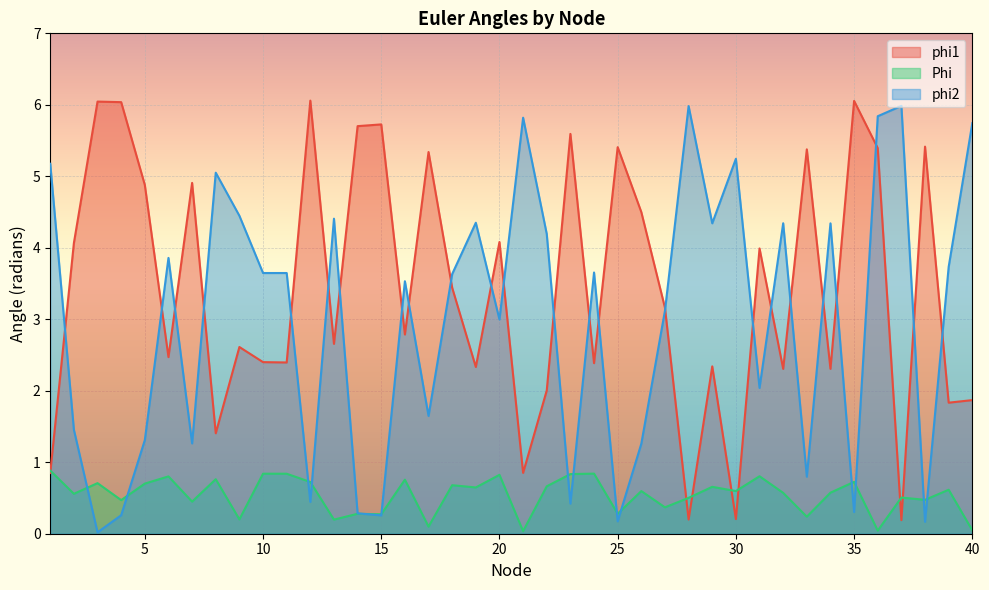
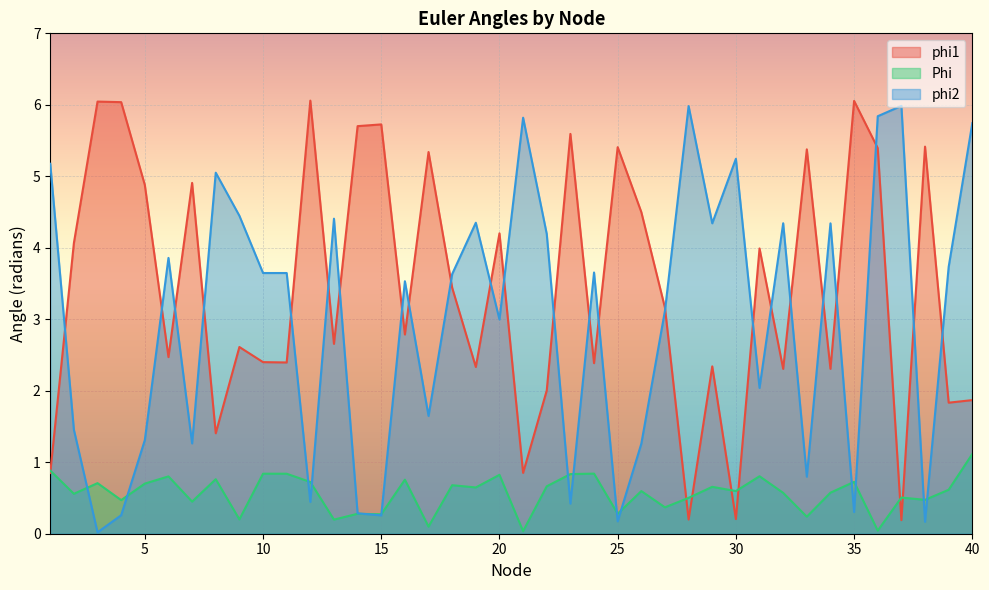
  {
    "phi1": {
      "5": 4.9,
      "10": 2.4,
      "15": 5.7,
-     "20": 4.1,
+     "20": 4.2,
      "25": 5.4,
      "30": 0.2,
      "35": 6.1,
      "40": 1.9
    },
    "Phi": {
      "5": 0.7,
      "10": 0.8,
      "20": 0.8,
      "25": 0.3,
      "30": 0.6,
      "35": 0.7,
-     "40": 0.0
+     "40": 1.1
    },
    "phi2": {
      "5": 1.3,
      "10": 3.6,
      "20": 3.0,
      "25": 0.2,
      "30": 5.2,
      "35": 0.3,
      "40": 5.7
    }
  }
